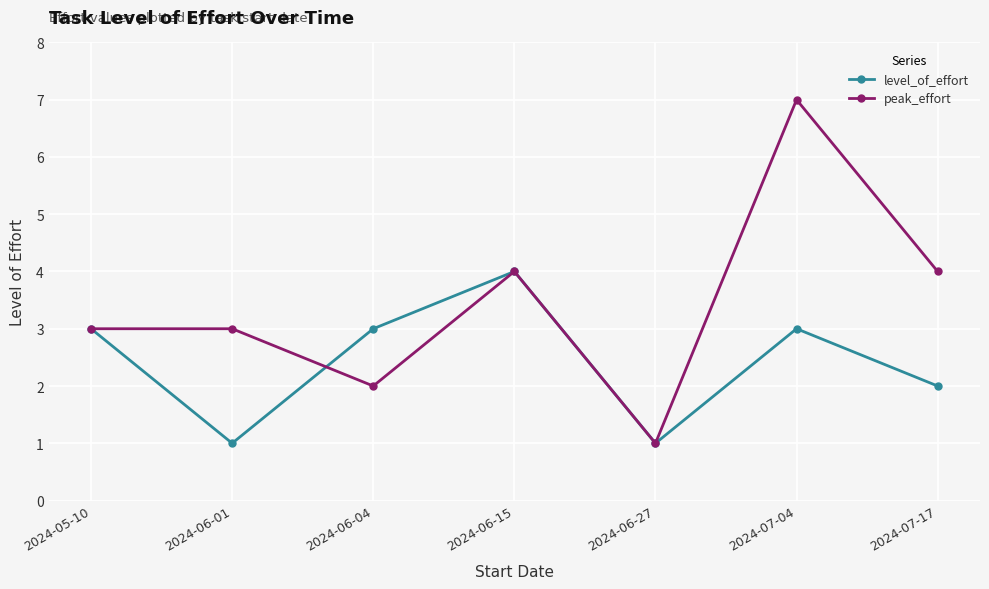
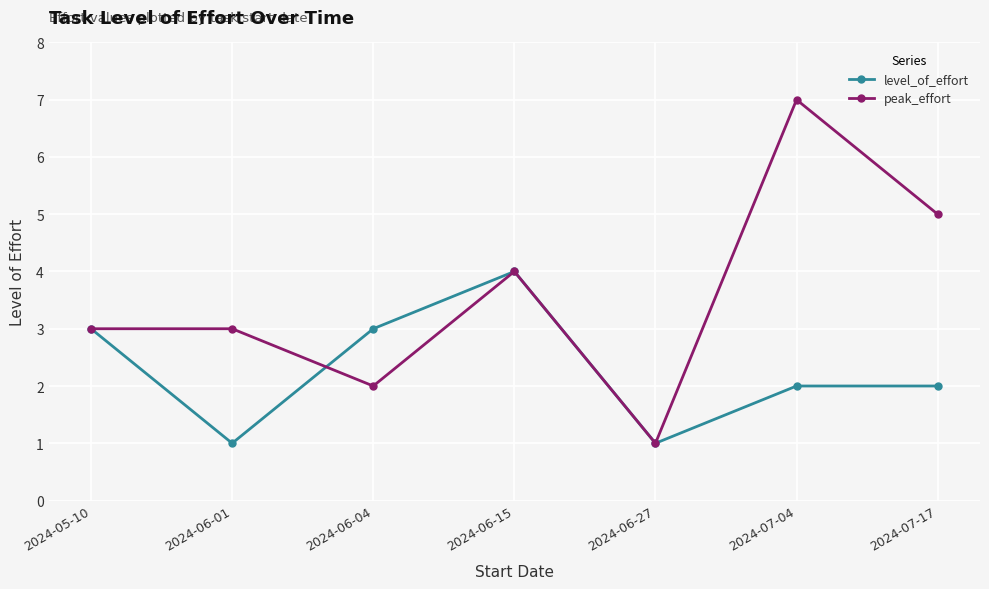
  {
    "level_of_effort": {
      "2024-06-01": 1,
      "2024-06-04": 3,
-     "2024-07-04": 3,
+     "2024-07-04": 2,
      "2024-07-17": 2
    },
    "peak_effort": {
      "2024-06-01": 3,
      "2024-06-04": 2,
      "2024-07-04": 7,
-     "2024-07-17": 4
+     "2024-07-17": 5
    }
  }
